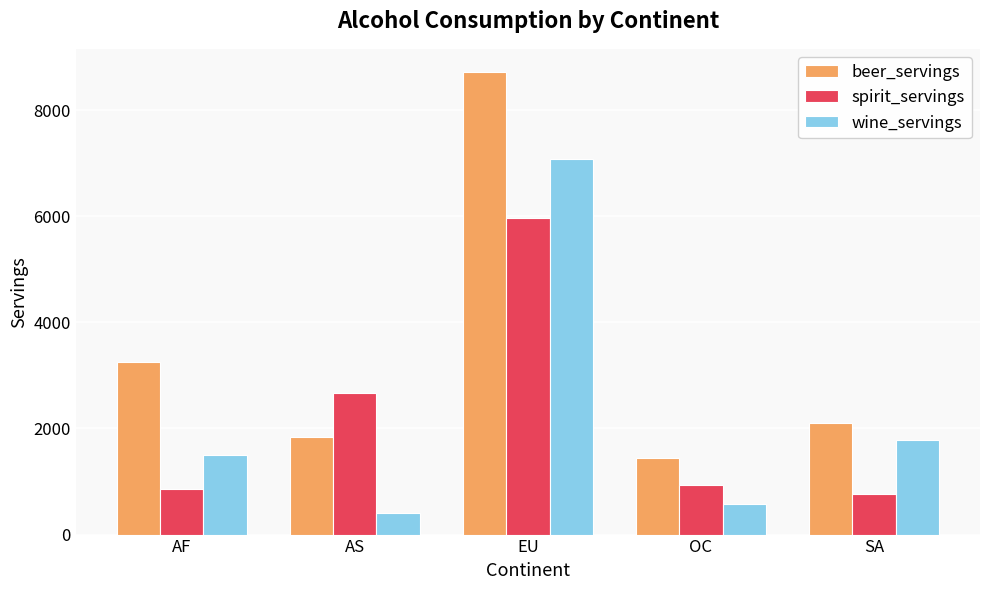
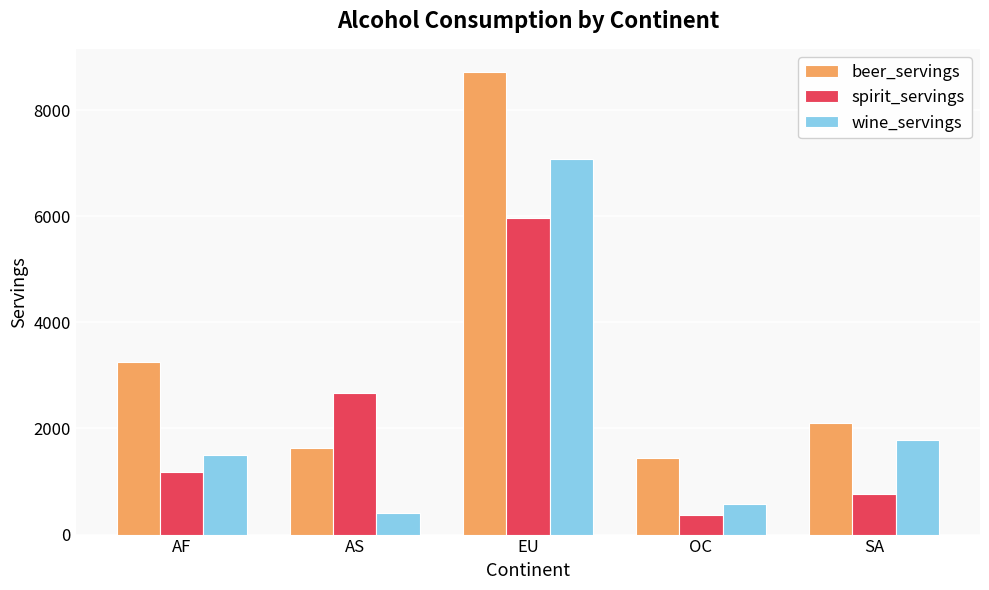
  {
    "beer_servings": {
      "AF": 3300,
-     "AS": 1800,
+     "AS": 1600,
      "EU": 8700,
      "OC": 1400,
      "SA": 2100
    },
    "spirit_servings": {
-     "AF": 900,
+     "AF": 1200,
      "AS": 2700,
      "EU": 6000,
-     "OC": 900,
+     "OC": 400,
      "SA": 800
    },
    "wine_servings": {
      "AF": 1500,
      "AS": 400,
      "EU": 7100,
      "OC": 600,
      "SA": 1800
    }
  }
